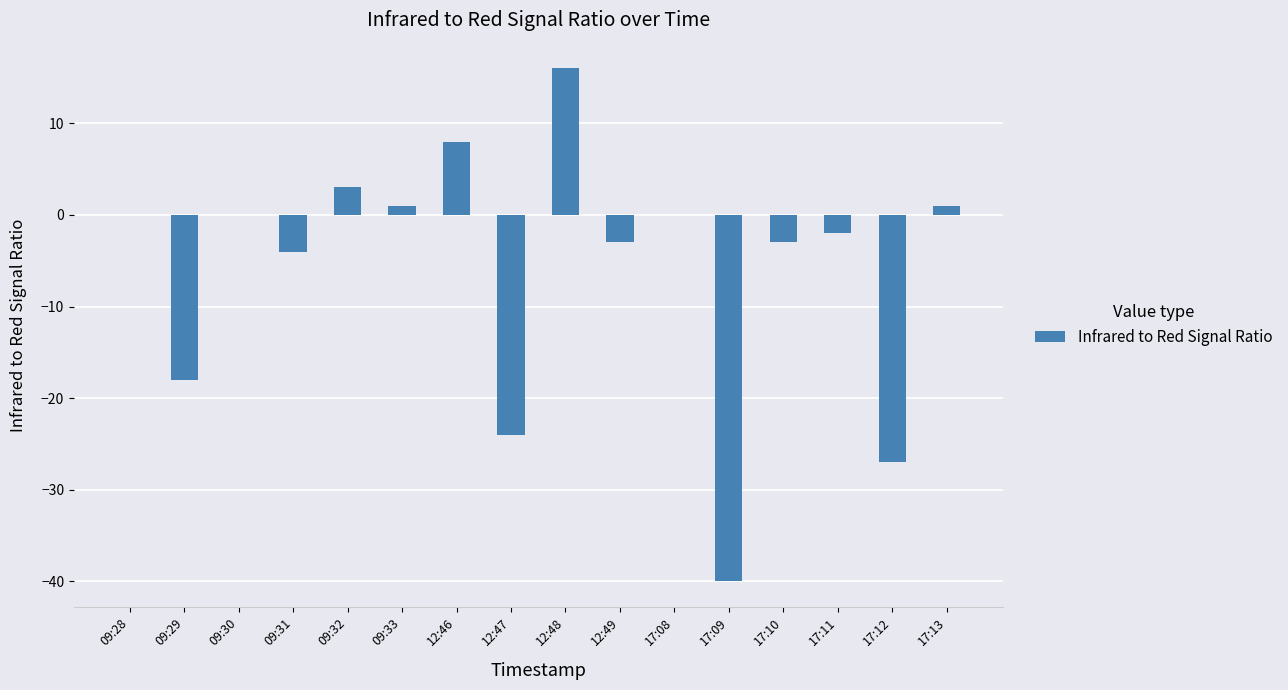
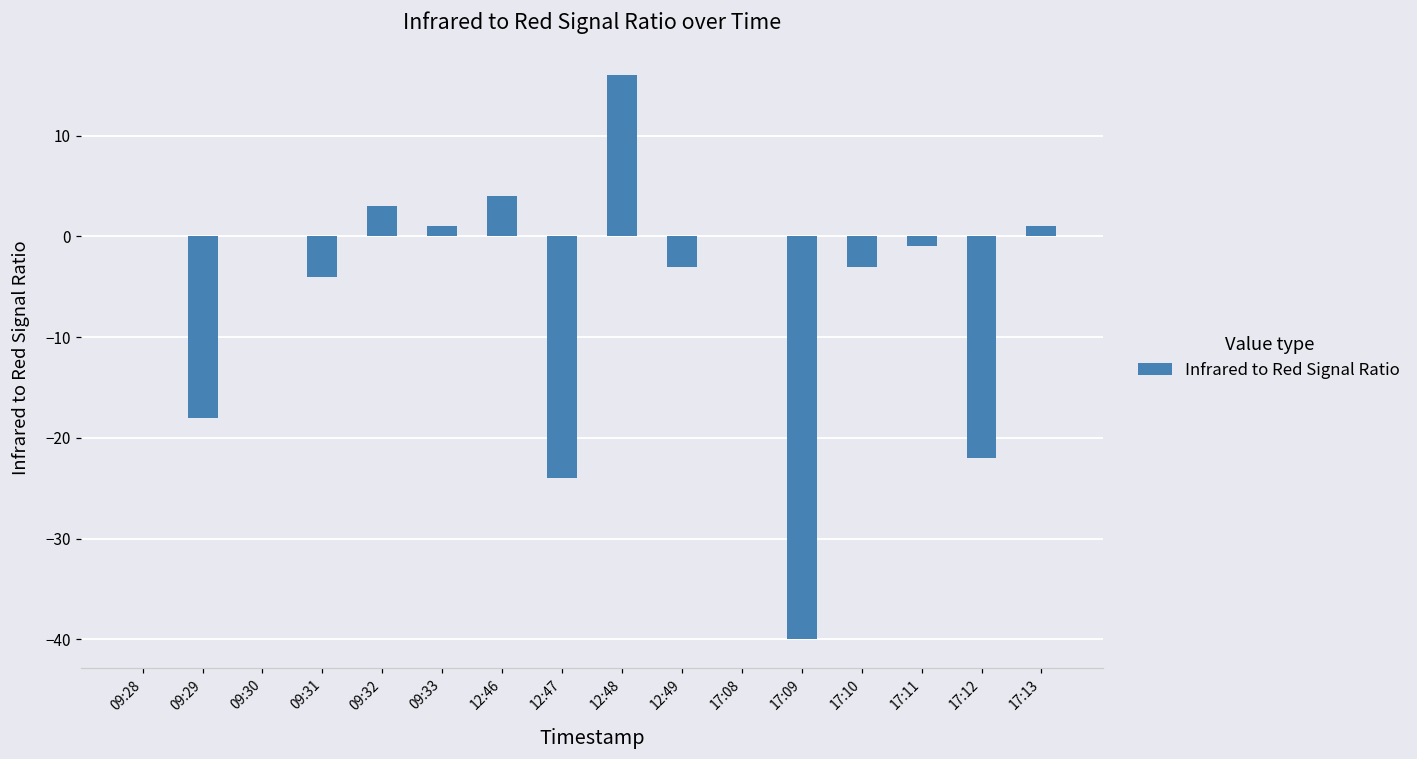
  {
    "09:28": 0,
    "09:29": -18,
    "09:30": 0,
    "09:31": -4,
    "09:32": 3,
    "09:33": 1,
-   "12:46": 8,
+   "12:46": 4,
    "12:47": -24,
    "12:48": 16,
    "12:49": -3,
    "17:08": 0,
    "17:09": -40,
    "17:10": -3,
-   "17:11": -2,
-   "17:12": -27,
+   "17:11": -1,
+   "17:12": -22,
    "17:13": 1
  }
